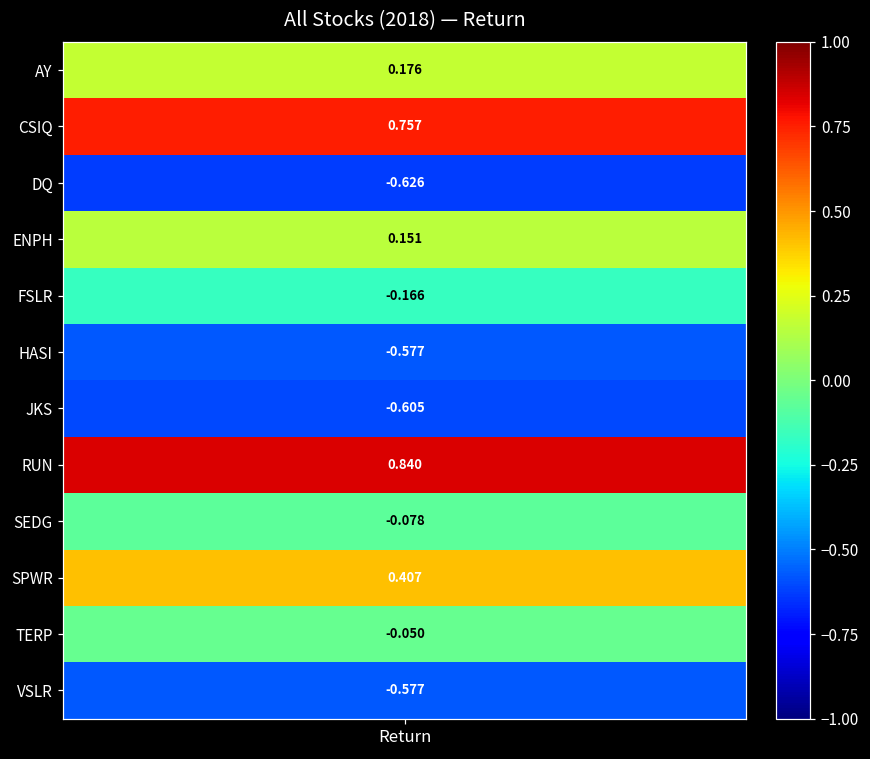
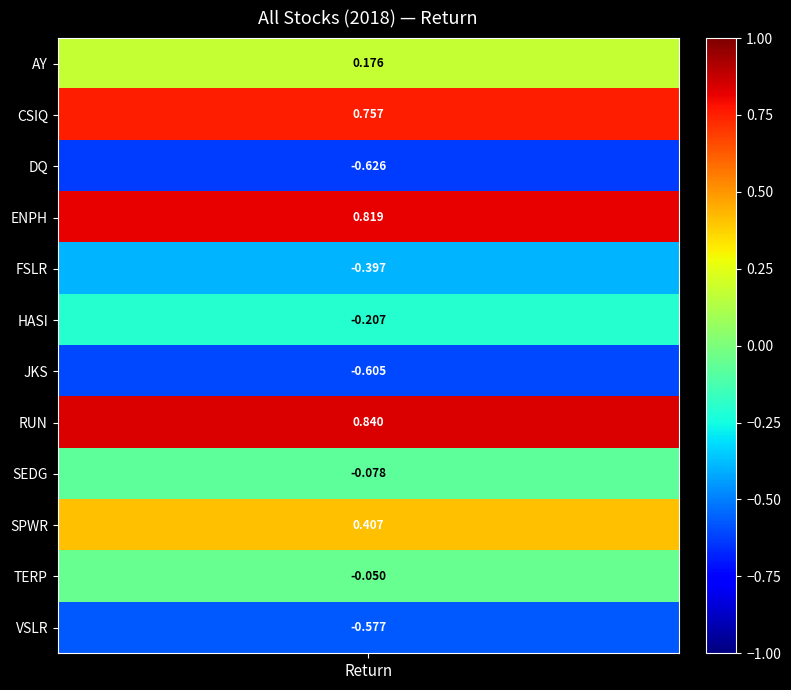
  {
    "AY": {
      "Return": 0.176
    },
    "CSIQ": {
      "Return": 0.757
    },
    "DQ": {
      "Return": -0.626
    },
    "ENPH": {
-     "Return": 0.151
+     "Return": 0.819
    },
    "FSLR": {
-     "Return": -0.166
+     "Return": -0.397
    },
    "HASI": {
-     "Return": -0.577
+     "Return": -0.207
    },
    "JKS": {
      "Return": -0.605
    },
    "RUN": {
      "Return": 0.840
    },
    "SEDG": {
      "Return": -0.078
    },
    "SPWR": {
      "Return": 0.407
    },
    "TERP": {
      "Return": -0.050
    },
    "VSLR": {
      "Return": -0.577
    }
  }
